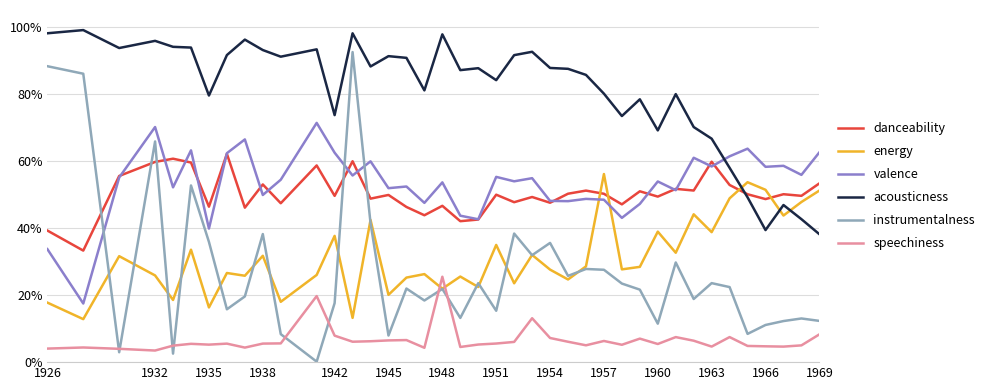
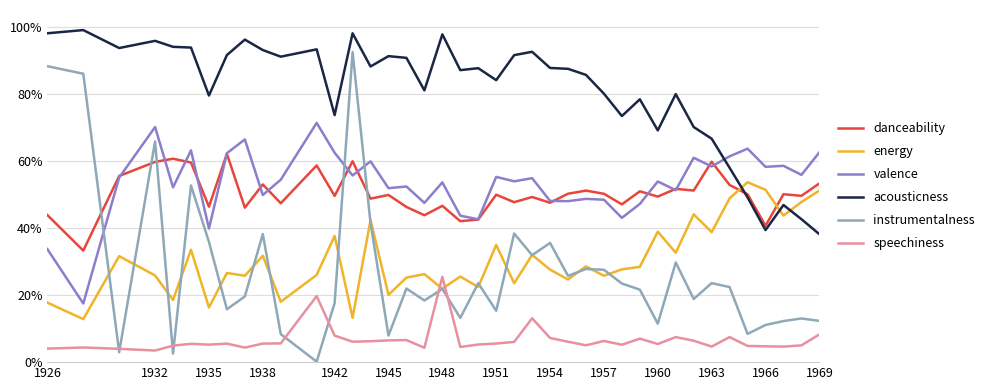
  {
    "danceability": {
-     "1926": "39%",
+     "1926": "44%",
      "1932": "60%",
      "1935": "46%",
      "1938": "53%",
      "1942": "50%",
      "1945": "50%",
      "1948": "47%",
      "1951": "50%",
      "1957": "50%",
      "1960": "49%",
      "1963": "60%",
-     "1966": "49%",
+     "1966": "41%",
      "1969": "53%"
    },
    "energy": {
      "1926": "18%",
      "1932": "26%",
      "1935": "16%",
      "1938": "32%",
      "1942": "38%",
      "1945": "20%",
      "1951": "35%",
      "1954": "28%",
-     "1957": "56%",
+     "1957": "26%",
      "1960": "39%",
      "1963": "39%",
      "1966": "51%",
      "1969": "51%"
    },
    "acousticness": {
      "1926": "98%",
      "1932": "96%",
      "1935": "80%",
      "1938": "93%",
      "1942": "74%",
      "1945": "91%",
      "1948": "98%",
      "1951": "84%",
      "1954": "88%",
      "1957": "80%",
      "1960": "69%",
      "1963": "67%",
      "1966": "39%",
      "1969": "38%"
    },
    "speechiness": {
      "1926": "4%",
      "1932": "3%",
      "1935": "5%",
      "1938": "6%",
      "1942": "8%",
      "1945": "6%",
      "1948": "25%",
      "1951": "6%",
      "1954": "7%",
      "1957": "6%",
      "1960": "5%",
      "1963": "5%",
      "1966": "5%",
      "1969": "8%"
    }
  }
